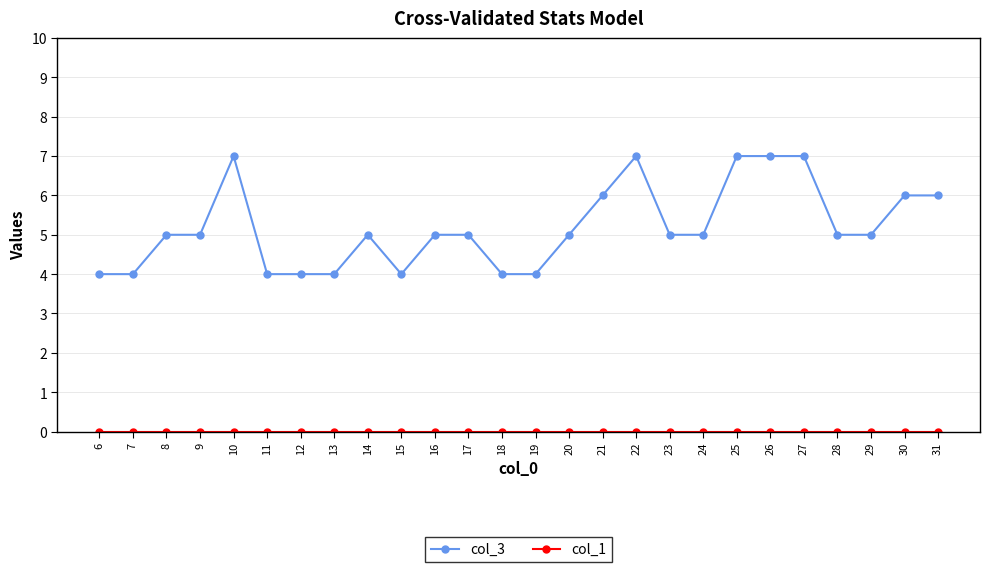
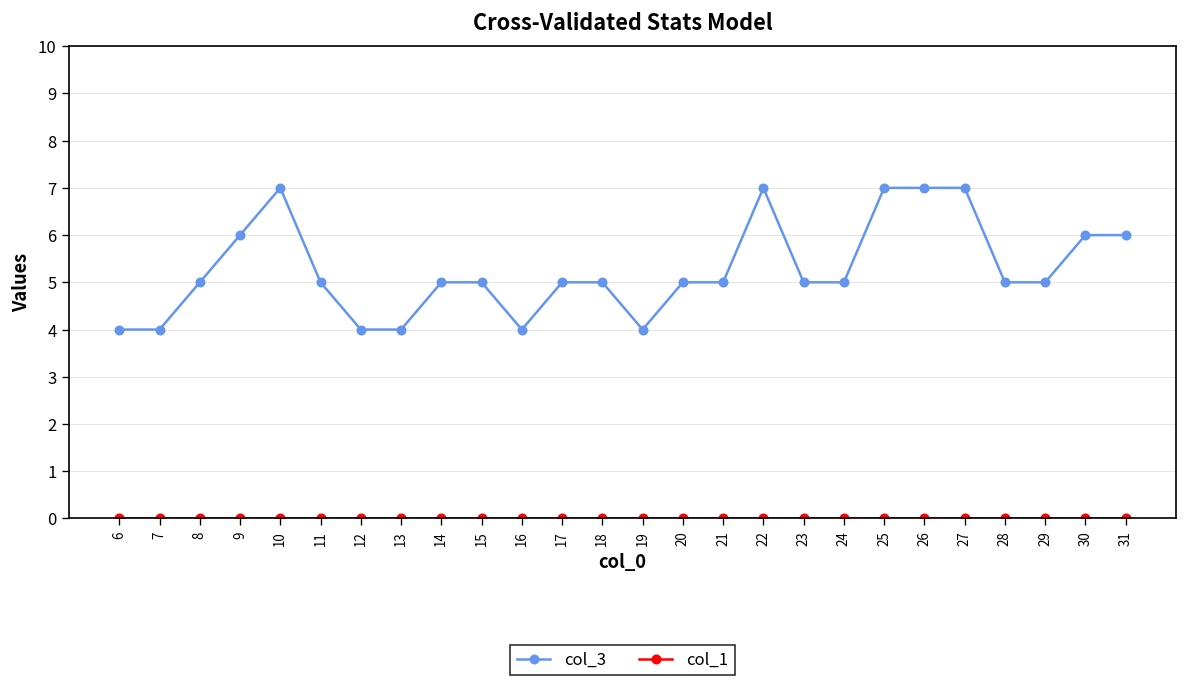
  {
    "col_3": {
      "6": 4,
      "7": 4,
      "8": 5,
-     "9": 5,
+     "9": 6,
      "10": 7,
-     "11": 4,
+     "11": 5,
      "12": 4,
      "13": 4,
      "14": 5,
-     "15": 4,
-     "16": 5,
+     "15": 5,
+     "16": 4,
      "17": 5,
-     "18": 4,
+     "18": 5,
      "19": 4,
      "20": 5,
-     "21": 6,
+     "21": 5,
      "22": 7,
      "23": 5,
      "24": 5,
      "25": 7,
      "26": 7,
      "27": 7,
      "28": 5,
      "29": 5,
      "30": 6,
      "31": 6
    },
    "col_1": {
      "6": 0,
      "7": 0,
      "8": 0,
      "9": 0,
      "10": 0,
      "11": 0,
      "12": 0,
      "13": 0,
      "14": 0,
      "15": 0,
      "16": 0,
      "17": 0,
      "18": 0,
      "19": 0,
      "20": 0,
      "21": 0,
      "22": 0,
      "23": 0,
      "24": 0,
      "25": 0,
      "26": 0,
      "27": 0,
      "28": 0,
      "29": 0,
      "30": 0,
      "31": 0
    }
  }
